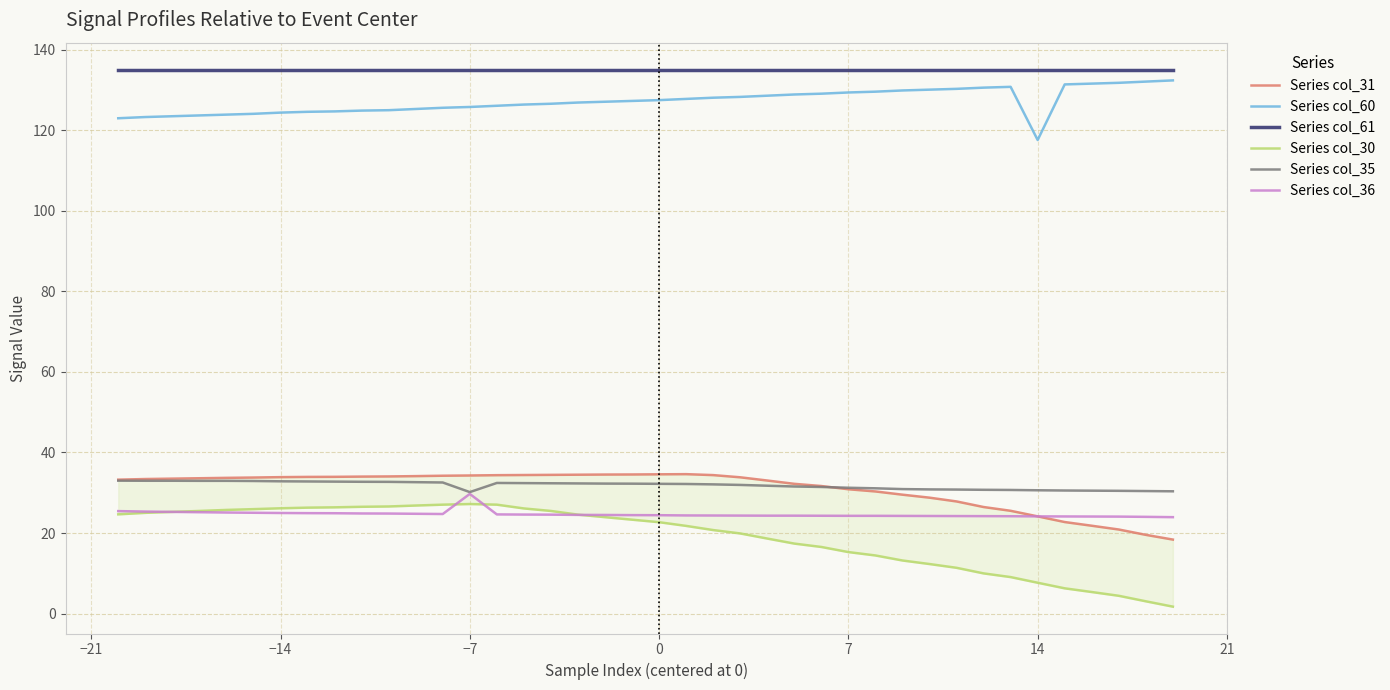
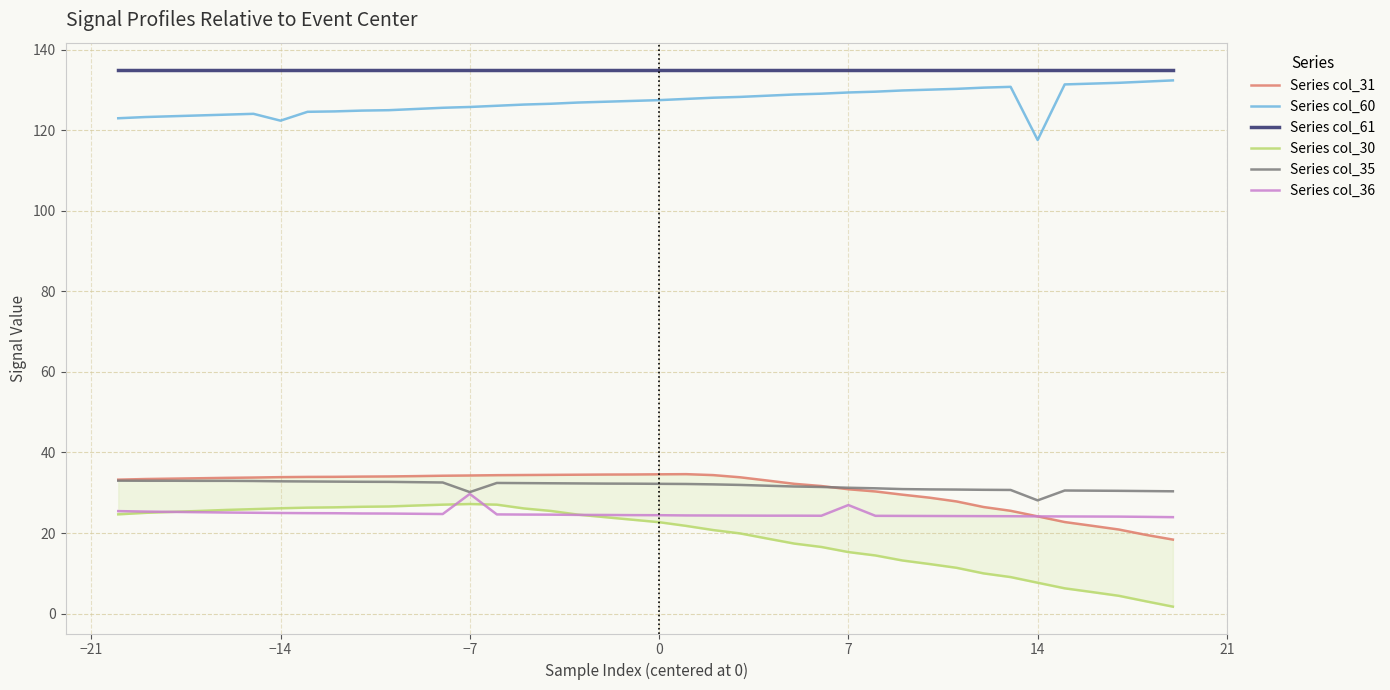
  {
    "Series col_31": {
      "−14": 34,
      "−7": 34,
      "0": 35
    },
    "Series col_60": {
-     "−14": 124,
+     "−14": 122,
      "−7": 126,
      "0": 128,
      "7": 129,
      "14": 118
    },
    "Series col_61": {
      "−14": 135,
      "−7": 135,
      "0": 135,
      "7": 135,
      "14": 135
    },
    "Series col_30": {
      "−14": 26,
      "−7": 27,
      "0": 23,
      "7": 15,
      "14": 8
    },
    "Series col_35": {
      "−14": 33,
      "0": 32,
-     "14": 31
+     "14": 28
    },
    "Series col_36": {
      "−14": 25,
      "0": 24,
-     "7": 24
+     "7": 27
    }
  }
